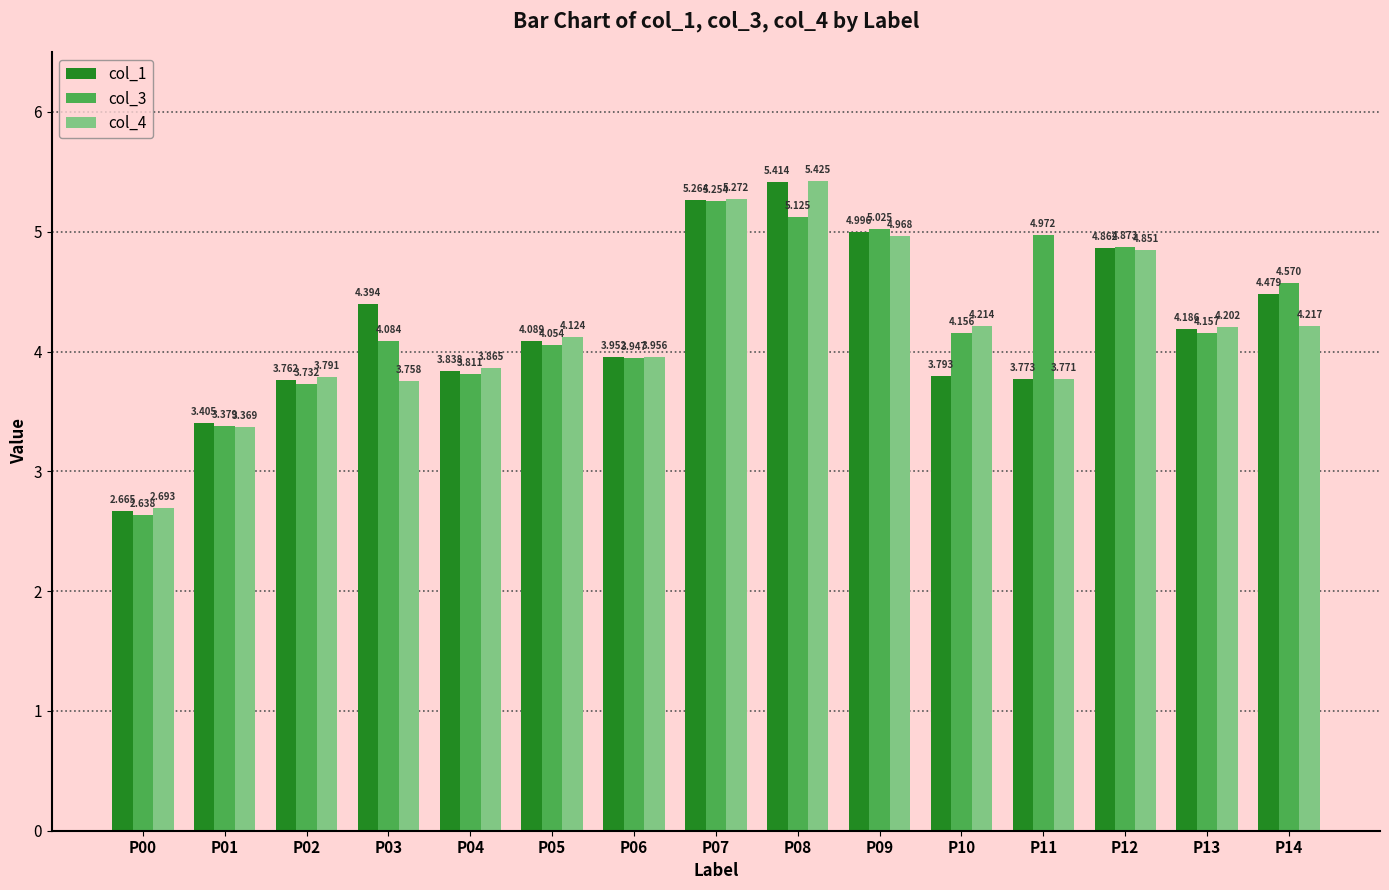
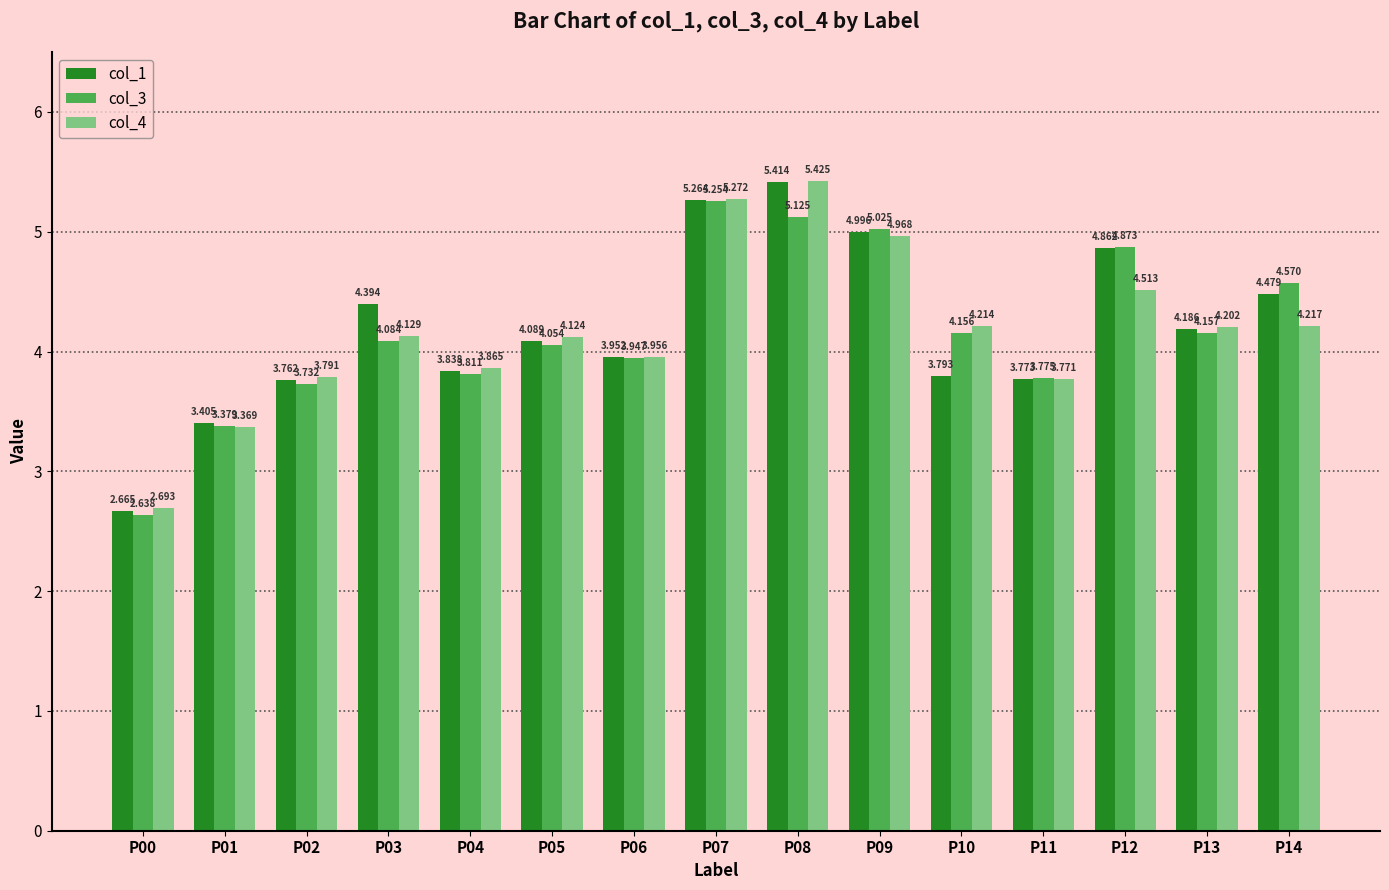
  {
    "col_1": {
      "P02": 3.762,
      "P03": 4.394,
      "P05": 4.089,
      "P08": 5.414,
      "P09": 4.996,
      "P10": 3.793,
      "P11": 3.773,
      "P13": 4.186,
      "P14": 4.479
    },
    "col_3": {
      "P00": 2.638,
      "P02": 3.732,
      "P03": 4.084,
      "P05": 4.054,
      "P08": 5.125,
      "P09": 5.025,
      "P10": 4.156,
-     "P11": 4.972,
+     "P11": 3.775,
      "P13": 4.157,
      "P14": 4.570
    },
    "col_4": {
      "P00": 2.693,
      "P02": 3.791,
-     "P03": 3.758,
+     "P03": 4.129,
      "P04": 3.865,
      "P05": 4.124,
      "P08": 5.425,
      "P09": 4.968,
      "P10": 4.214,
      "P11": 3.771,
-     "P12": 4.851,
+     "P12": 4.513,
      "P13": 4.202,
      "P14": 4.217
    }
  }
